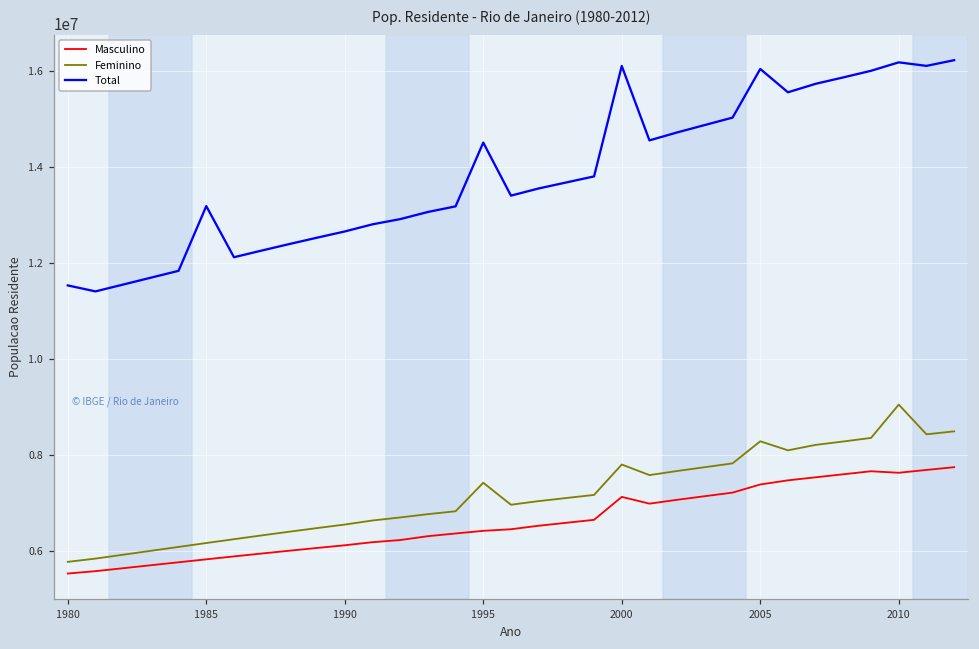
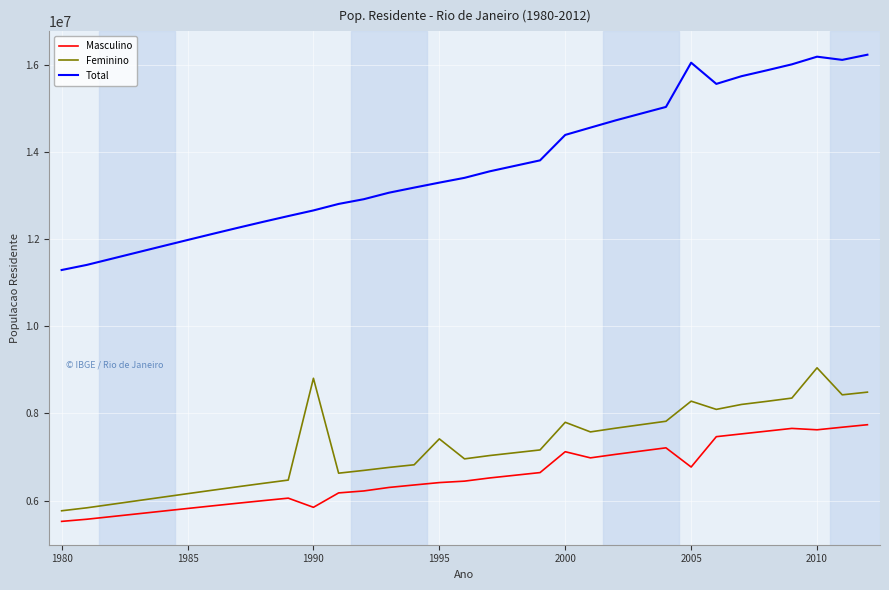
  {
    "Masculino": {
      "1980": 5500000,
      "1985": 5800000,
-     "1990": 6100000,
+     "1990": 5800000,
      "1995": 6400000,
      "2000": 7100000,
-     "2005": 7400000,
+     "2005": 6800000,
      "2010": 7600000
    },
    "Feminino": {
      "1980": 5800000,
      "1985": 6200000,
-     "1990": 6500000,
+     "1990": 8800000,
      "1995": 7400000,
      "2000": 7800000,
      "2005": 8300000,
      "2010": 9000000
    },
    "Total": {
-     "1980": 11500000,
-     "1985": 13200000,
+     "1980": 11300000,
+     "1985": 12000000,
      "1990": 12700000,
-     "1995": 14500000,
-     "2000": 16100000,
+     "1995": 13300000,
+     "2000": 14400000,
      "2005": 16000000,
      "2010": 16200000
    }
  }
